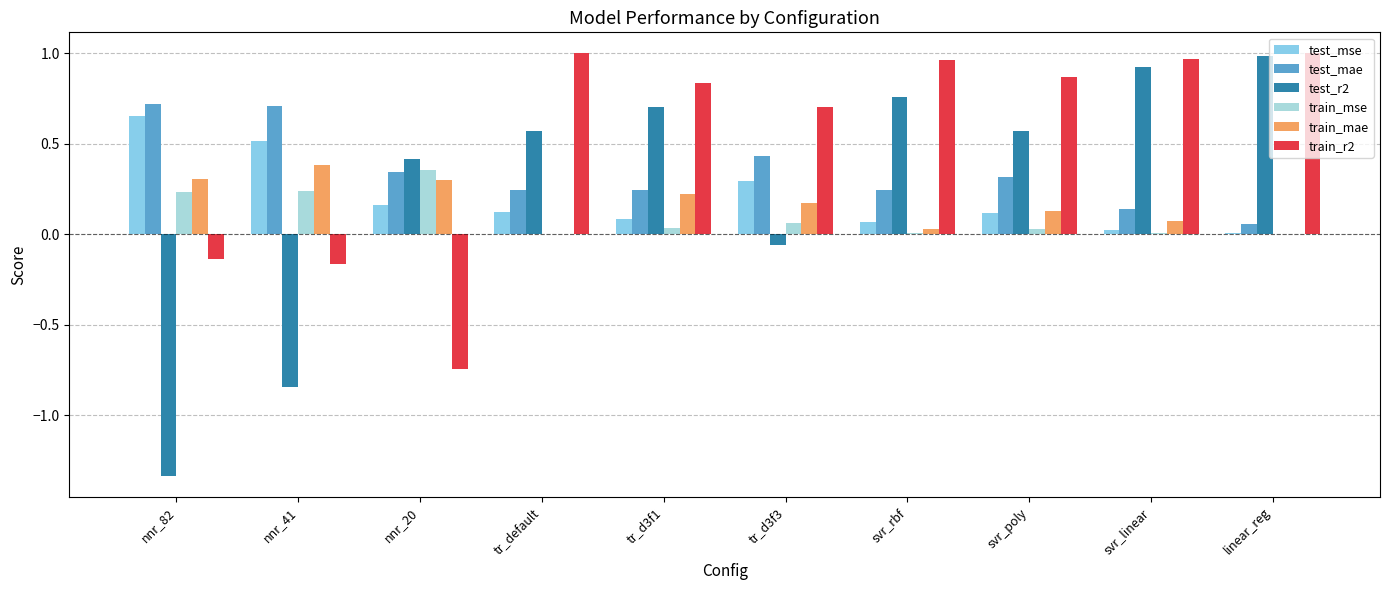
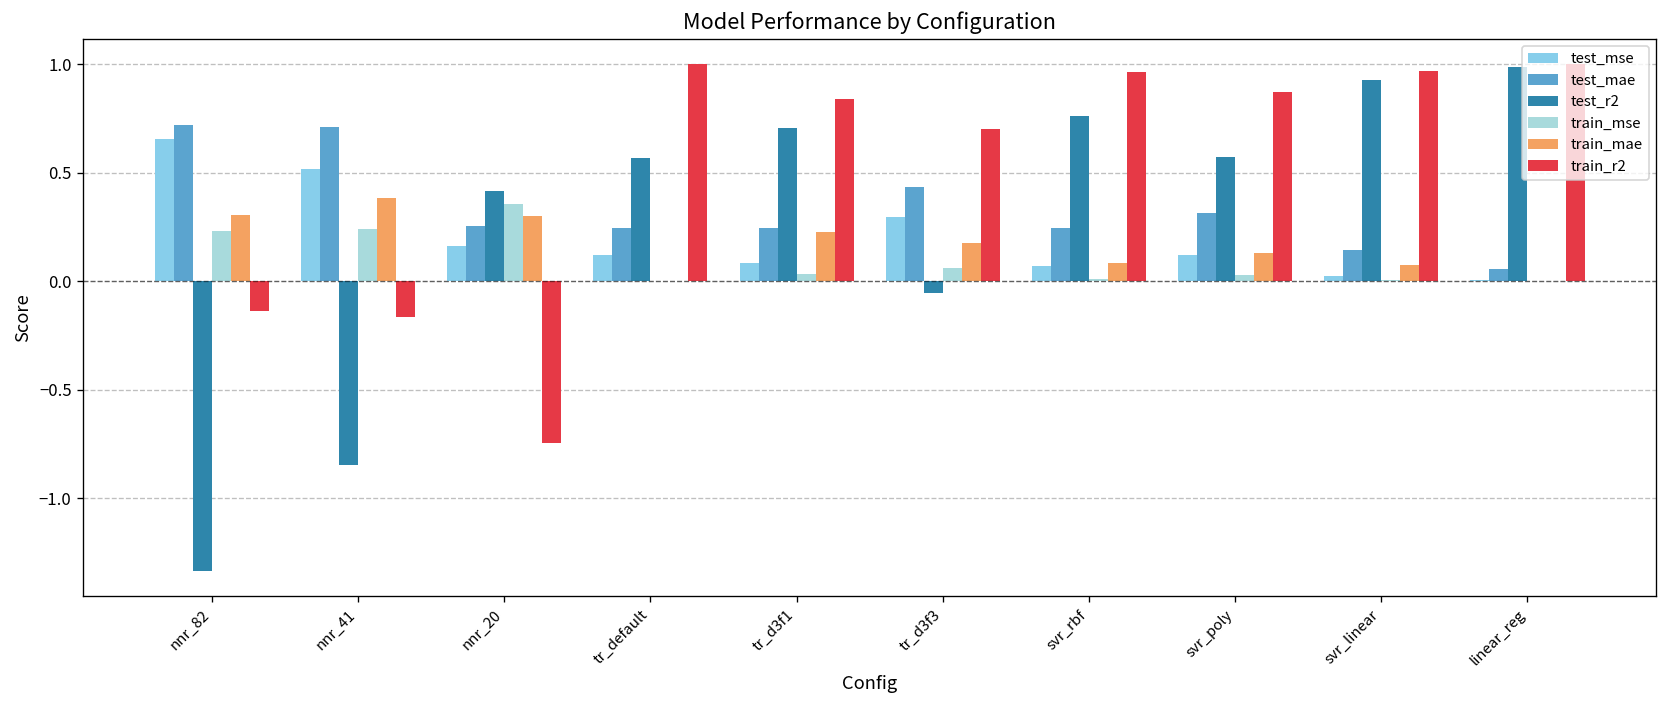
  {
    "test_mae": {
      "nnr_82": 0.72,
      "nnr_41": 0.71,
-     "nnr_20": 0.34,
+     "nnr_20": 0.25,
      "tr_default": 0.24,
      "tr_d3f1": 0.24,
      "tr_d3f3": 0.43,
      "svr_rbf": 0.25,
      "svr_poly": 0.31,
      "svr_linear": 0.14,
      "linear_reg": 0.06
    },
    "test_r2": {
      "nnr_82": -1.34,
      "nnr_41": -0.85,
      "nnr_20": 0.42,
      "tr_default": 0.57,
      "tr_d3f1": 0.70,
      "tr_d3f3": -0.06,
      "svr_rbf": 0.76,
      "svr_poly": 0.57,
      "svr_linear": 0.92,
      "linear_reg": 0.98
    },
    "train_mae": {
      "nnr_82": 0.30,
      "nnr_41": 0.38,
      "nnr_20": 0.30,
      "tr_default": 0.00,
      "tr_d3f1": 0.22,
      "tr_d3f3": 0.17,
-     "svr_rbf": 0.03,
+     "svr_rbf": 0.08,
      "svr_poly": 0.13,
      "svr_linear": 0.07
    },
    "train_r2": {
      "nnr_82": -0.14,
      "nnr_41": -0.16,
      "nnr_20": -0.75,
      "tr_default": 1.00,
      "tr_d3f1": 0.84,
      "tr_d3f3": 0.70,
      "svr_rbf": 0.96,
      "svr_poly": 0.87,
      "svr_linear": 0.97
    }
  }
